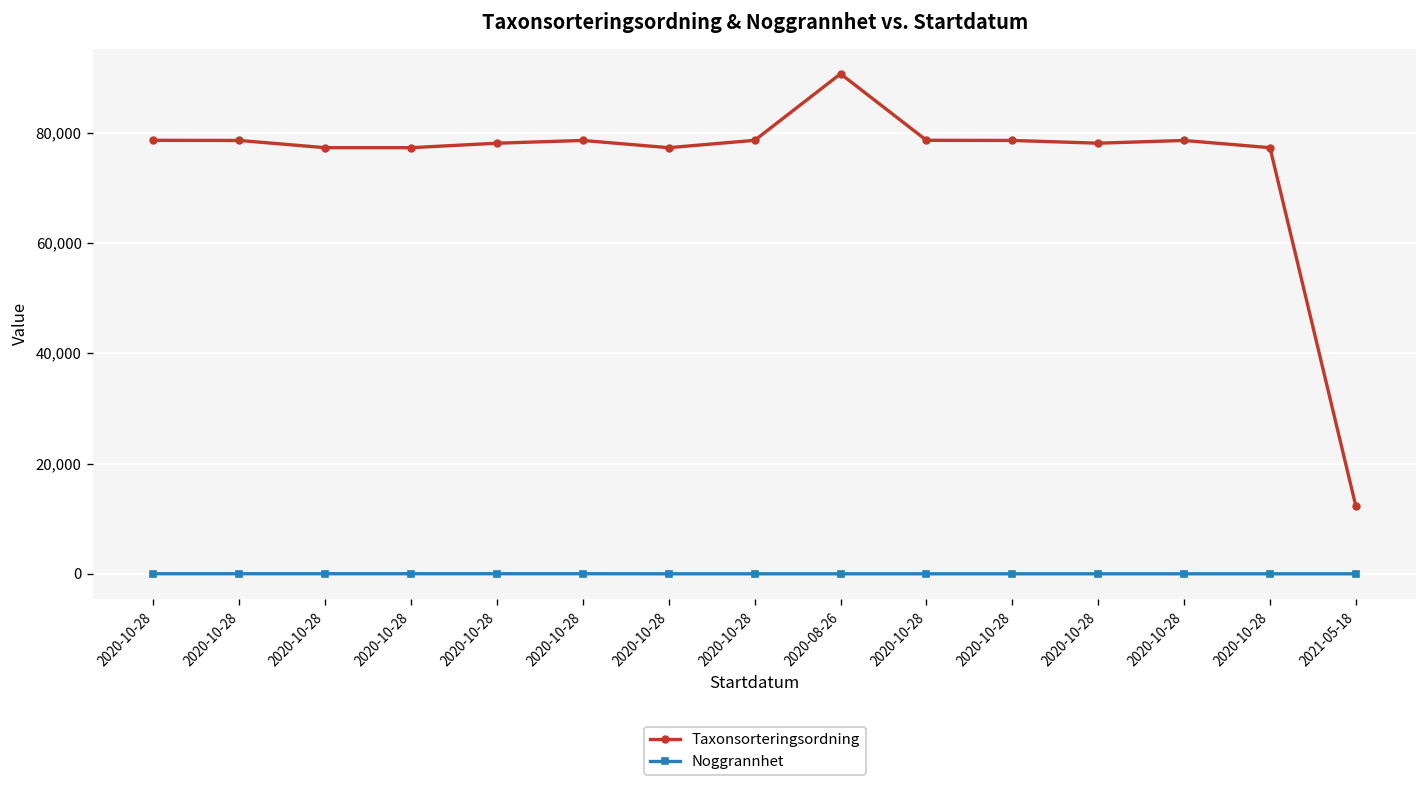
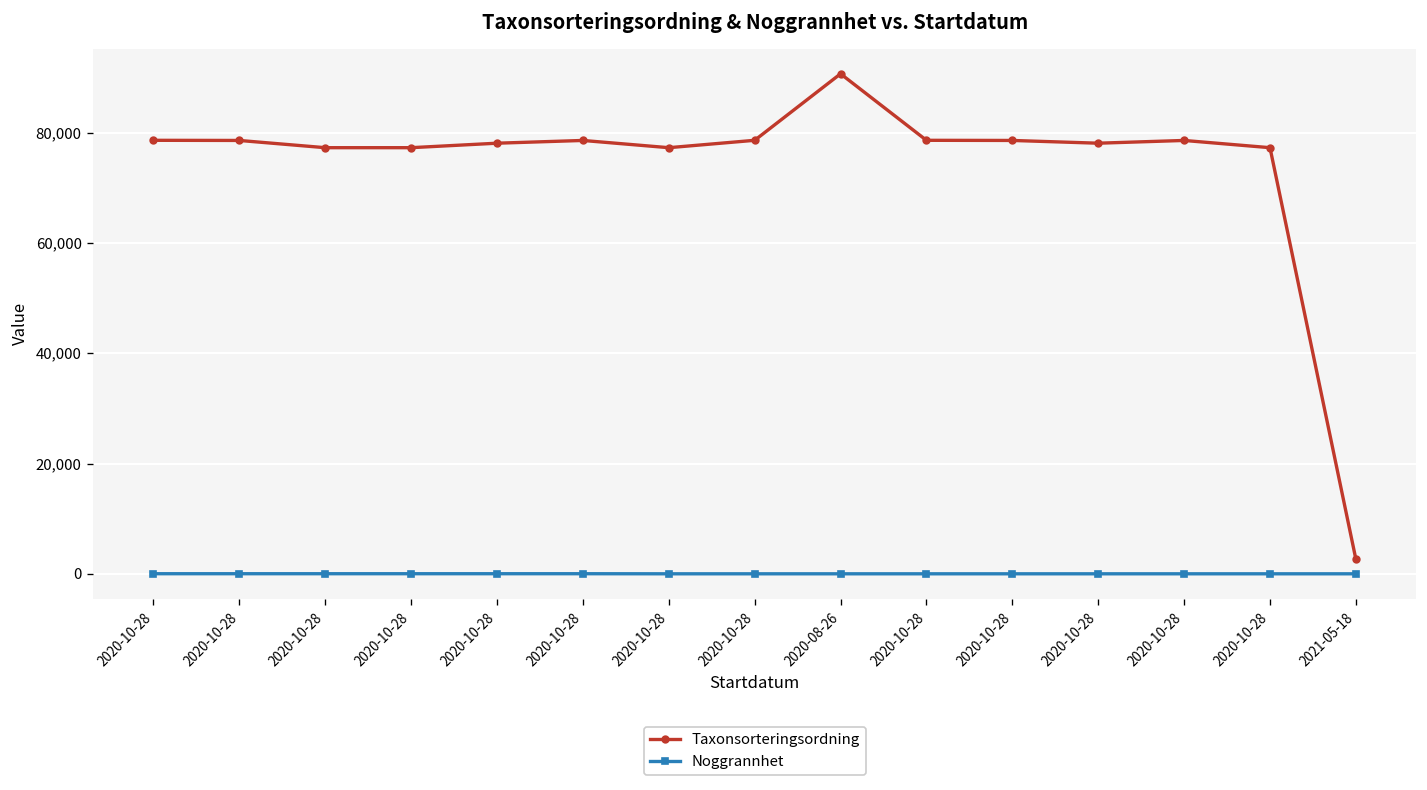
  {
    "Taxonsorteringsordning": {
      "2020-08-26": "91,000",
-     "2021-05-18": "12,000"
+     "2021-05-18": "3,000"
    },
    "Noggrannhet": {
      "2020-08-26": "0",
      "2021-05-18": "0"
    }
  }
